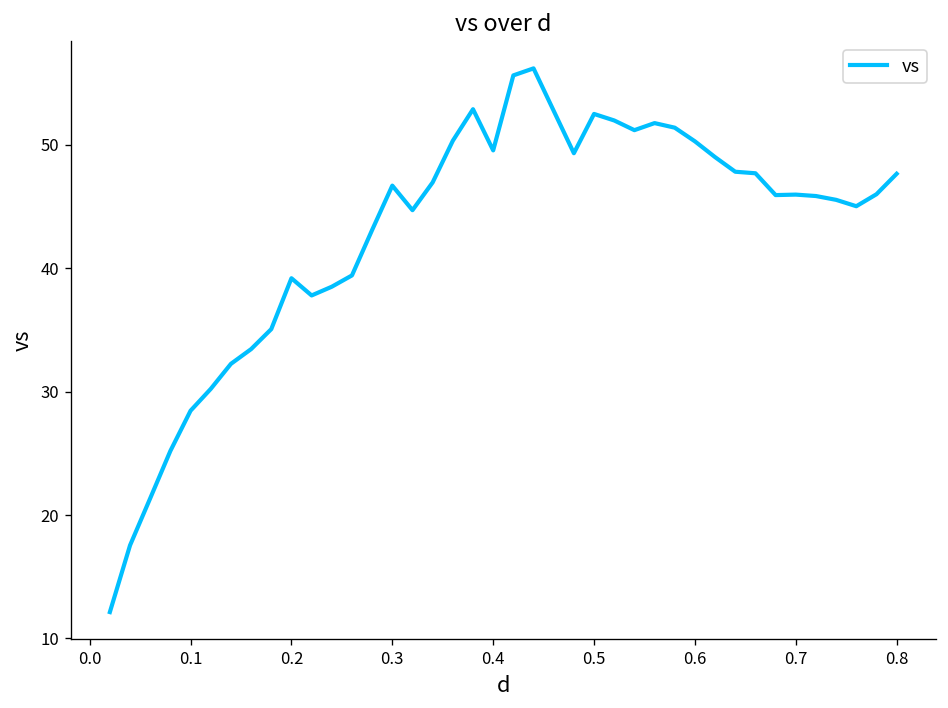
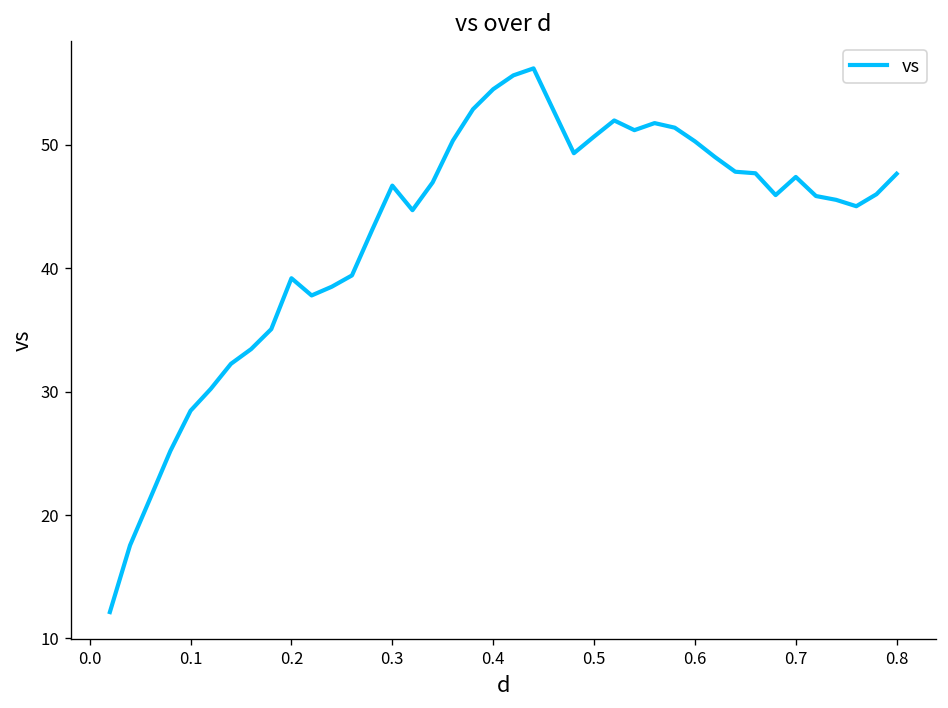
  {
    "0.1": 28.5,
    "0.2": 39.2,
    "0.3": 46.7,
-   "0.4": 49.6,
-   "0.5": 52.5,
+   "0.4": 54.5,
+   "0.5": 50.7,
    "0.6": 50.3,
-   "0.7": 46.0,
+   "0.7": 47.4,
    "0.8": 47.7
  }
